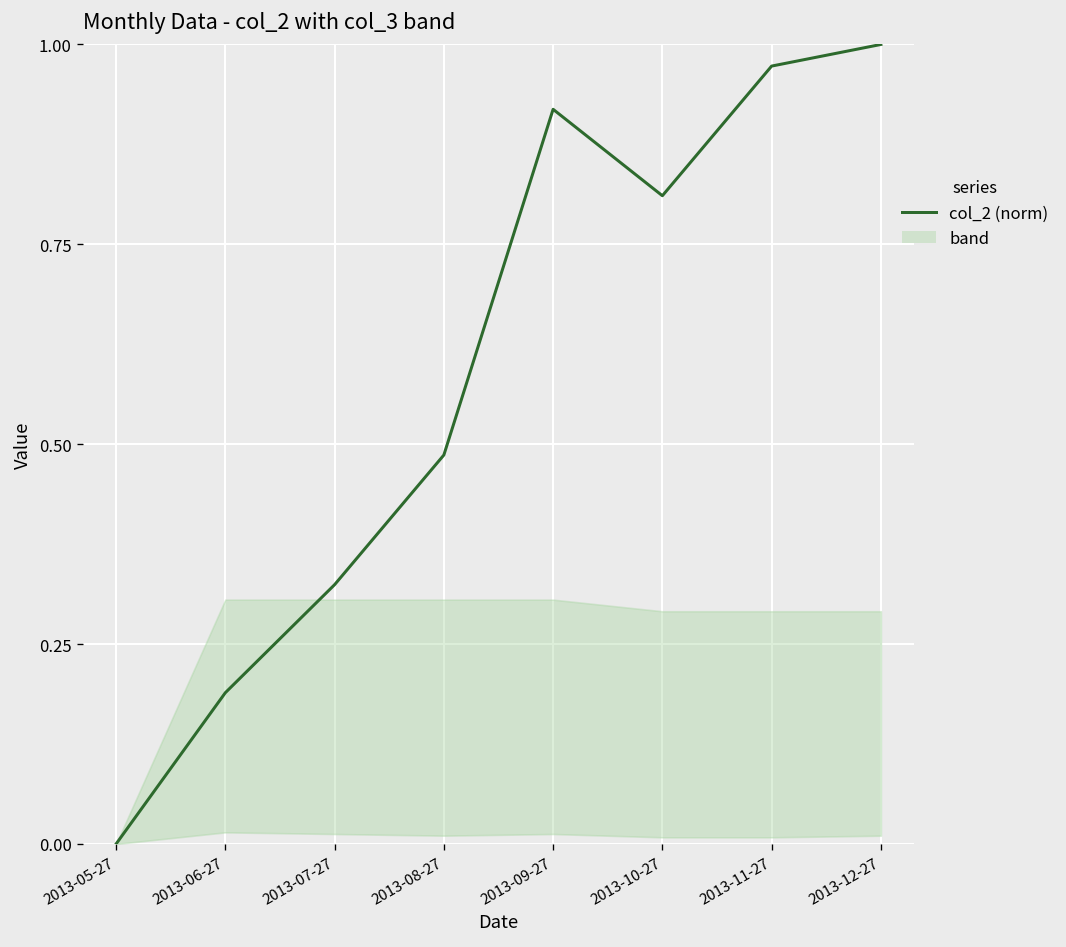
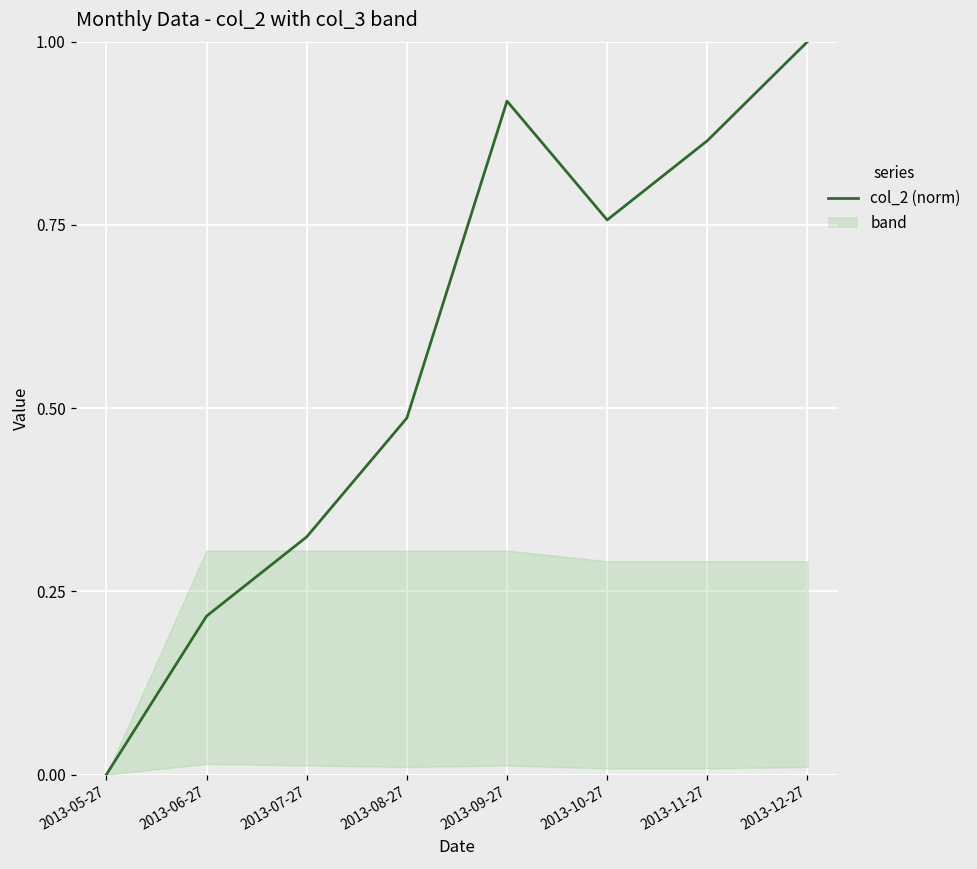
  {
    "col_2 (norm)": {
-     "2013-06-27": 0.19,
+     "2013-06-27": 0.22,
      "2013-07-27": 0.32,
      "2013-08-27": 0.49,
      "2013-09-27": 0.92,
-     "2013-10-27": 0.81,
-     "2013-11-27": 0.97,
+     "2013-10-27": 0.76,
+     "2013-11-27": 0.86,
      "2013-12-27": 1.00
    }
  }
